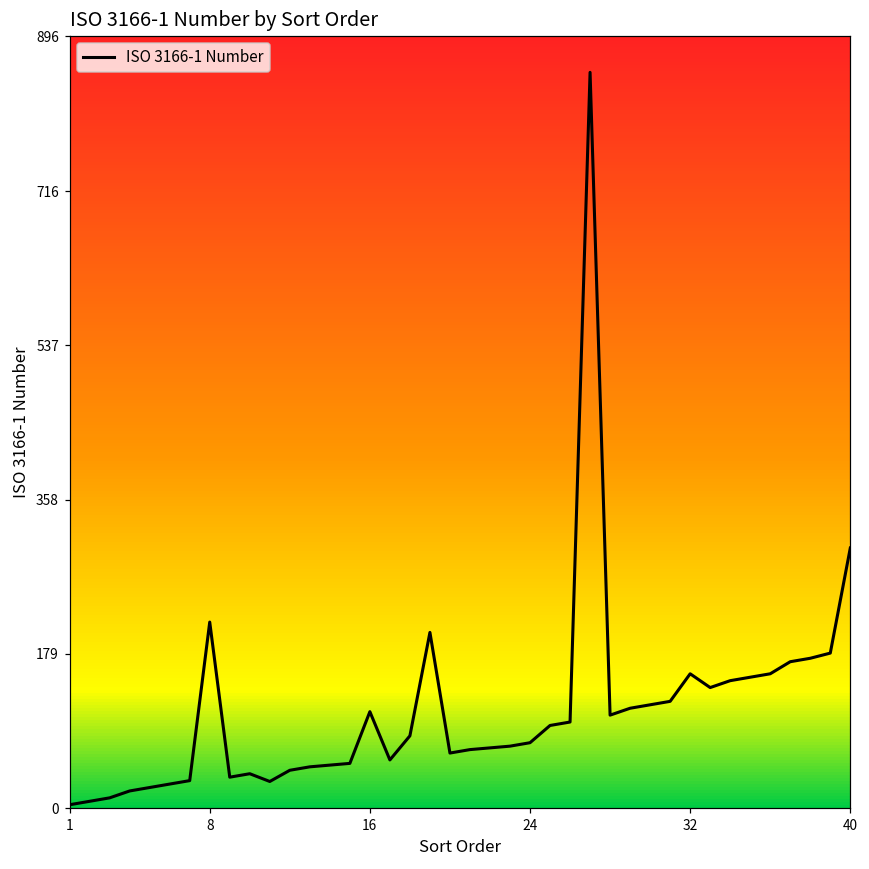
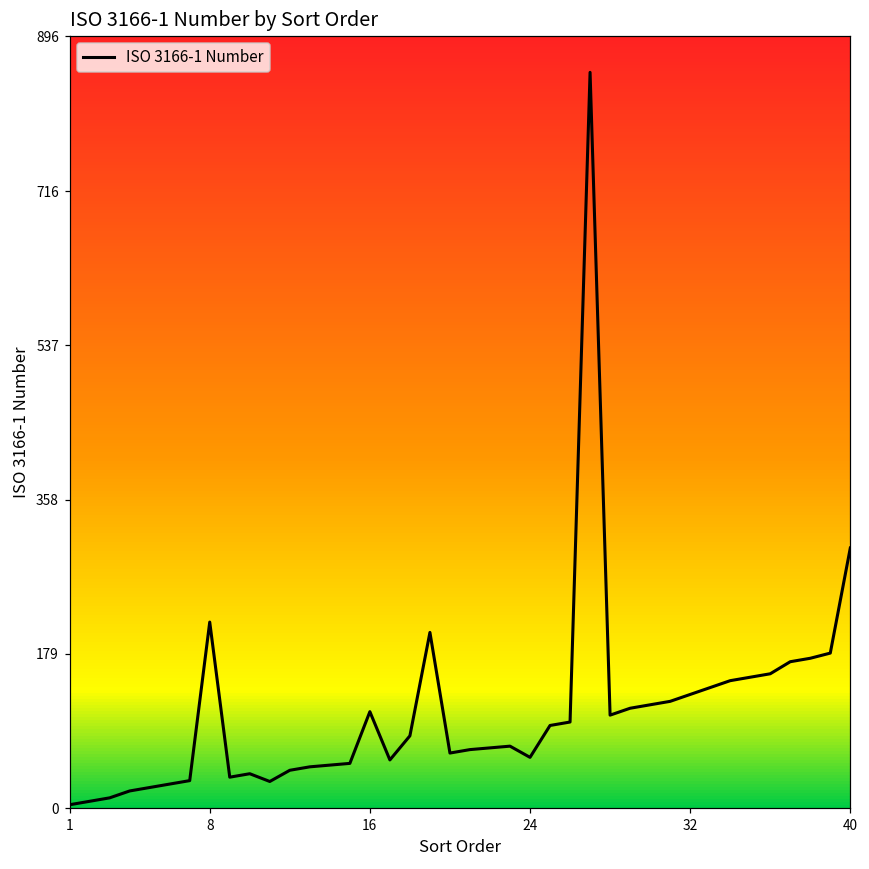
  {
    "1": 0,
    "8": 220,
    "16": 110,
-   "24": 80,
-   "32": 160,
+   "24": 60,
+   "32": 130,
    "40": 300
  }
